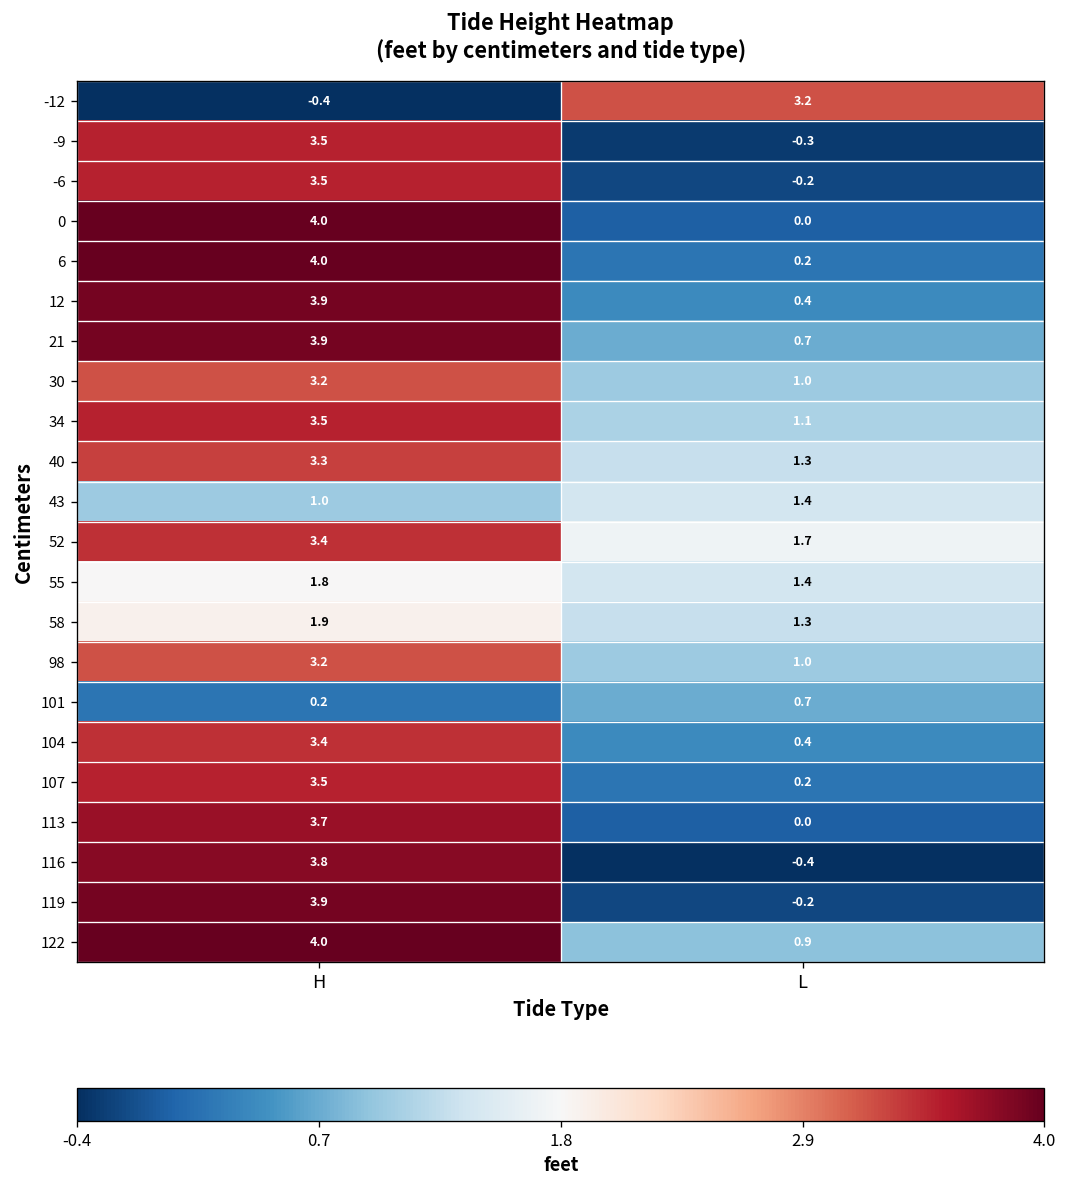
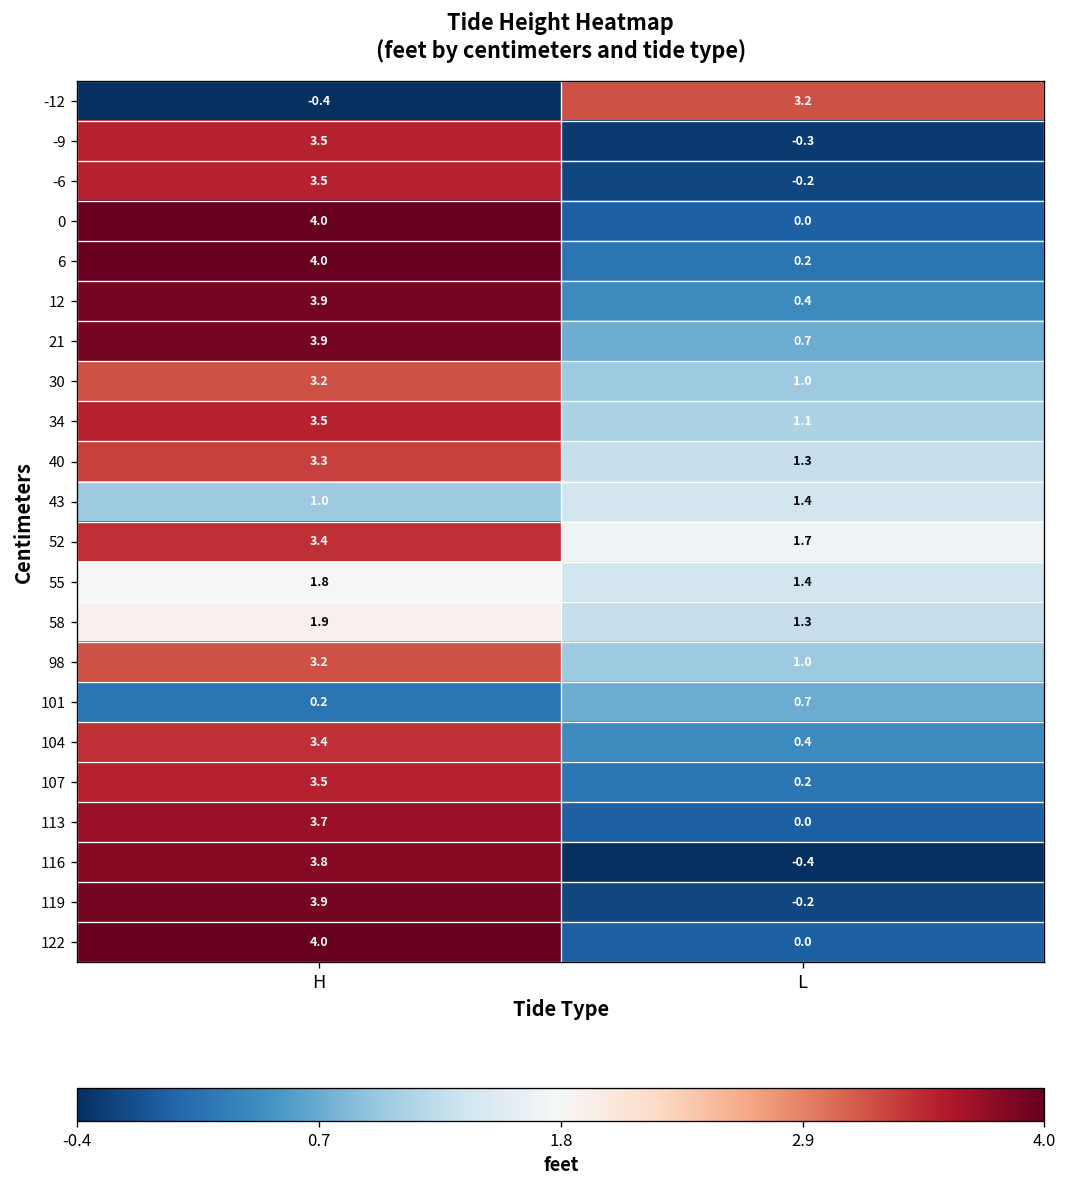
  {
    "-12": {
      "H": -0.4,
      "L": 3.2
    },
    "-9": {
      "H": 3.5,
      "L": -0.3
    },
    "-6": {
      "H": 3.5,
      "L": -0.2
    },
    "0": {
      "H": 4.0,
      "L": 0.0
    },
    "6": {
      "H": 4.0,
      "L": 0.2
    },
    "12": {
      "H": 3.9,
      "L": 0.4
    },
    "21": {
      "H": 3.9,
      "L": 0.7
    },
    "30": {
      "H": 3.2,
      "L": 1.0
    },
    "34": {
      "H": 3.5,
      "L": 1.1
    },
    "40": {
      "H": 3.3,
      "L": 1.3
    },
    "43": {
      "H": 1.0,
      "L": 1.4
    },
    "52": {
      "H": 3.4,
      "L": 1.7
    },
    "55": {
      "H": 1.8,
      "L": 1.4
    },
    "58": {
      "H": 1.9,
      "L": 1.3
    },
    "98": {
      "H": 3.2,
      "L": 1.0
    },
    "101": {
      "H": 0.2,
      "L": 0.7
    },
    "104": {
      "H": 3.4,
      "L": 0.4
    },
    "107": {
      "H": 3.5,
      "L": 0.2
    },
    "113": {
      "H": 3.7,
      "L": 0.0
    },
    "116": {
      "H": 3.8,
      "L": -0.4
    },
    "119": {
      "H": 3.9,
      "L": -0.2
    },
    "122": {
      "H": 4.0,
-     "L": 0.9
+     "L": 0.0
    }
  }
